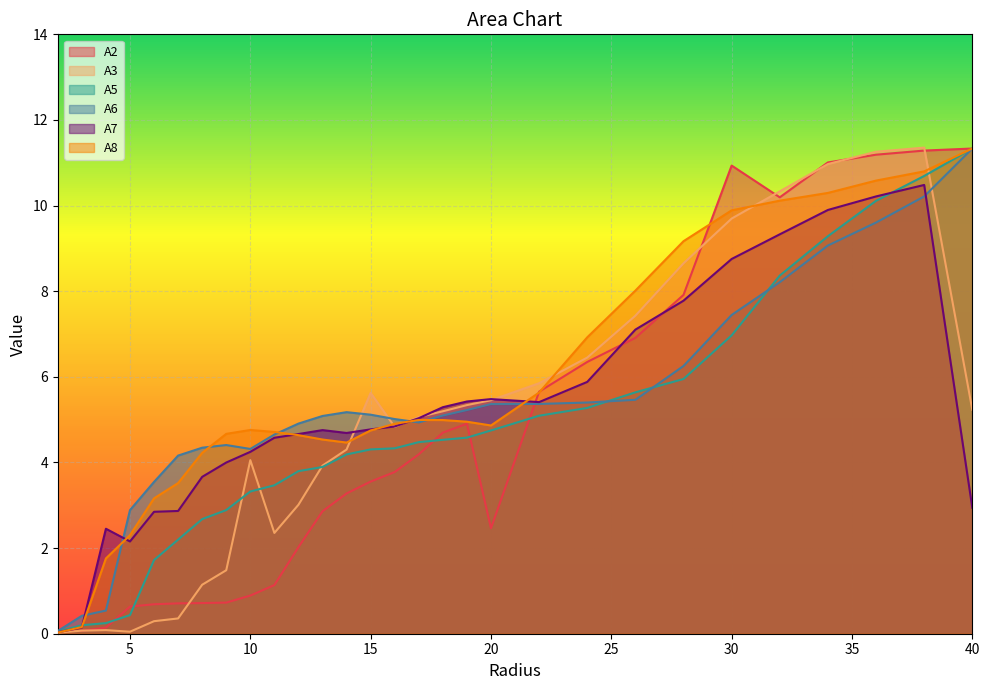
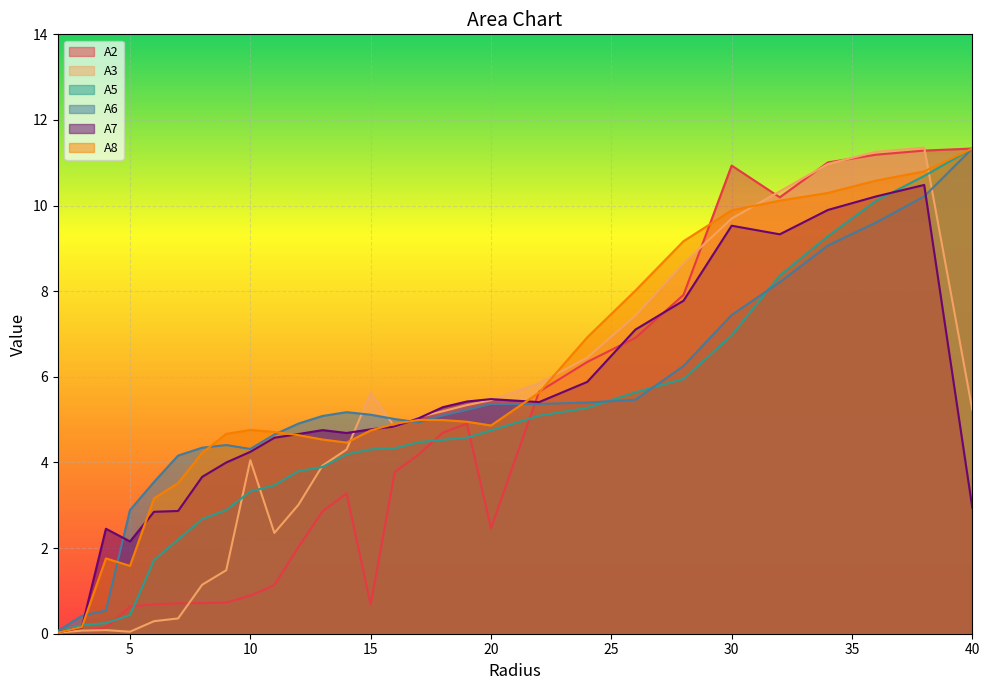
  {
    "A2": {
      "5": 0.6,
      "10": 0.9,
-     "15": 3.6,
+     "15": 0.7,
      "20": 2.5,
      "30": 10.9
    },
    "A3": {
      "5": 0.0,
      "10": 4.1,
      "15": 5.6,
      "30": 9.7,
      "40": 5.2
    },
    "A7": {
      "5": 2.2,
      "10": 4.2,
-     "30": 8.8,
+     "30": 9.5,
      "40": 2.9
    },
    "A8": {
-     "5": 2.3,
+     "5": 1.6,
      "10": 4.8,
      "20": 4.9,
      "30": 9.9
    }
  }
